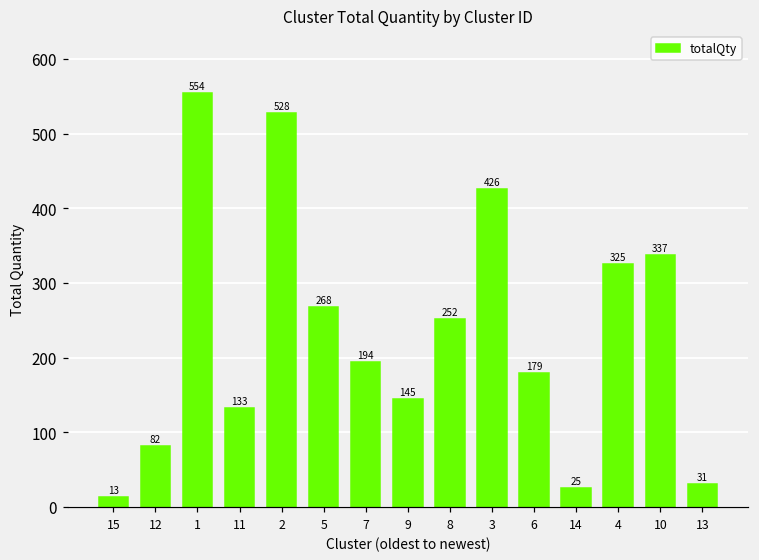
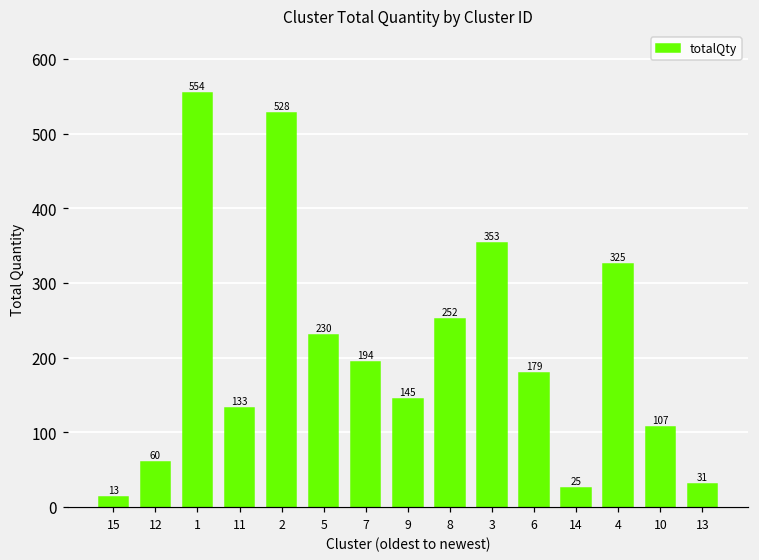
  {
    "15": 13,
-   "12": 82,
+   "12": 60,
    "1": 554,
    "11": 133,
    "2": 528,
-   "5": 268,
+   "5": 230,
    "7": 194,
    "9": 145,
    "8": 252,
-   "3": 426,
+   "3": 353,
    "6": 179,
    "14": 25,
    "4": 325,
-   "10": 337,
+   "10": 107,
    "13": 31
  }
